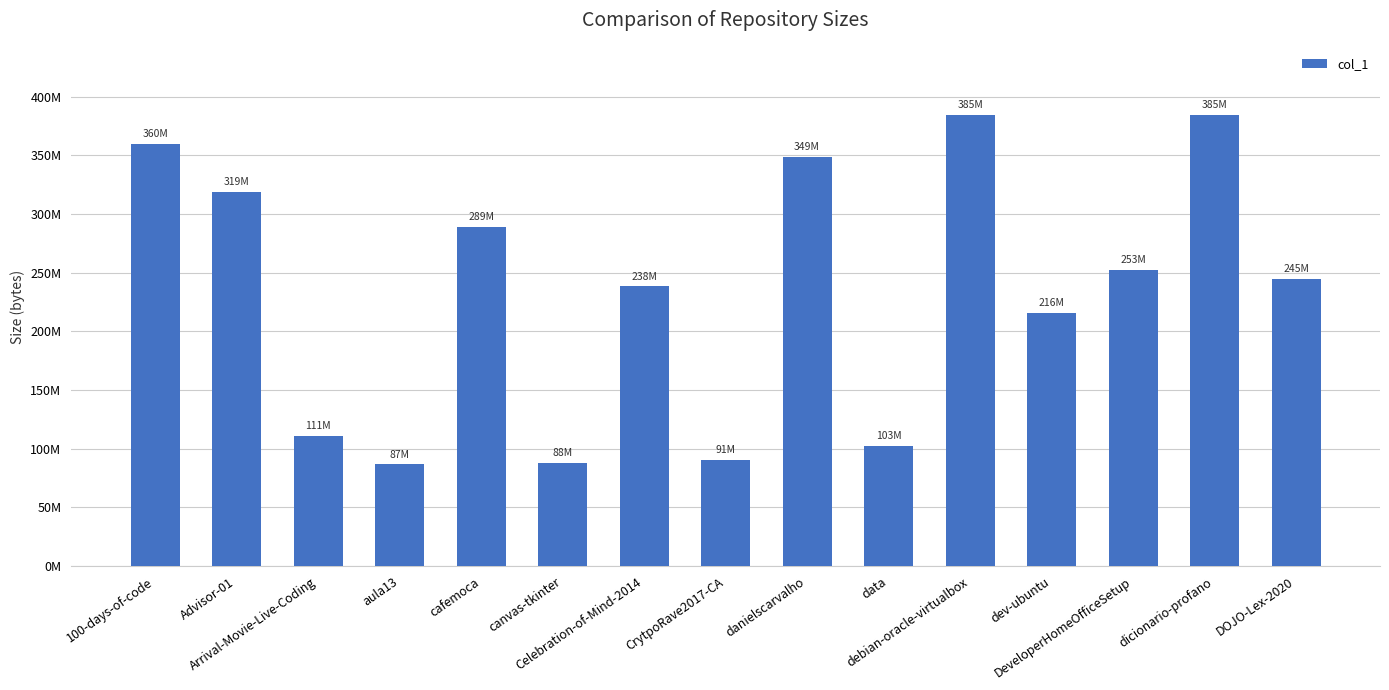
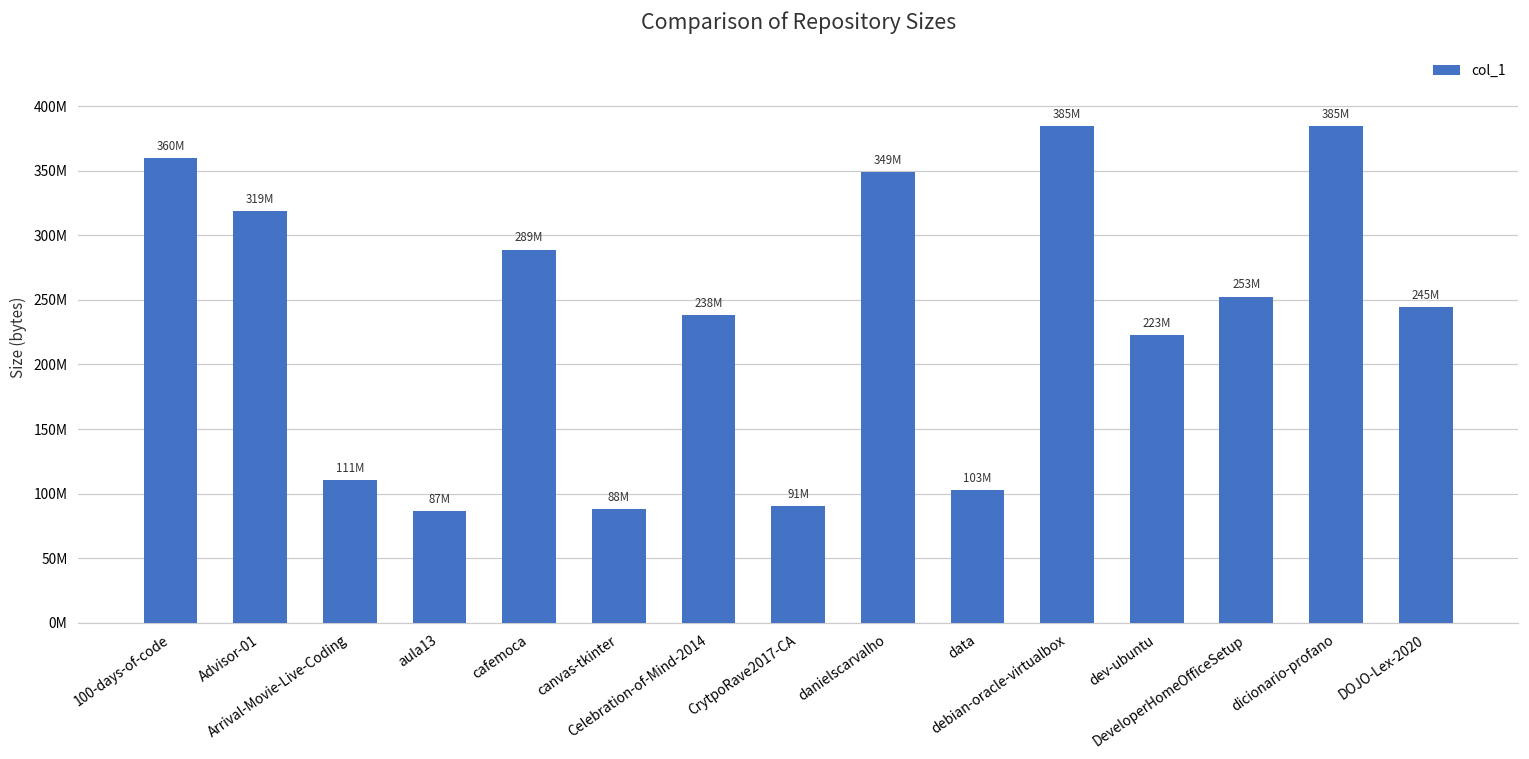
  {
    "100-days-of-code": "360M",
    "Advisor-01": "319M",
    "Arrival-Movie-Live-Coding": "111M",
    "aula13": "87M",
    "cafemoca": "289M",
    "canvas-tkinter": "88M",
    "Celebration-of-Mind-2014": "238M",
    "CrytpoRave2017-CA": "91M",
    "danielscarvalho": "349M",
    "data": "103M",
    "debian-oracle-virtualbox": "385M",
-   "dev-ubuntu": "216M",
+   "dev-ubuntu": "223M",
    "DeveloperHomeOfficeSetup": "253M",
    "dicionario-profano": "385M",
    "DOJO-Lex-2020": "245M"
  }
